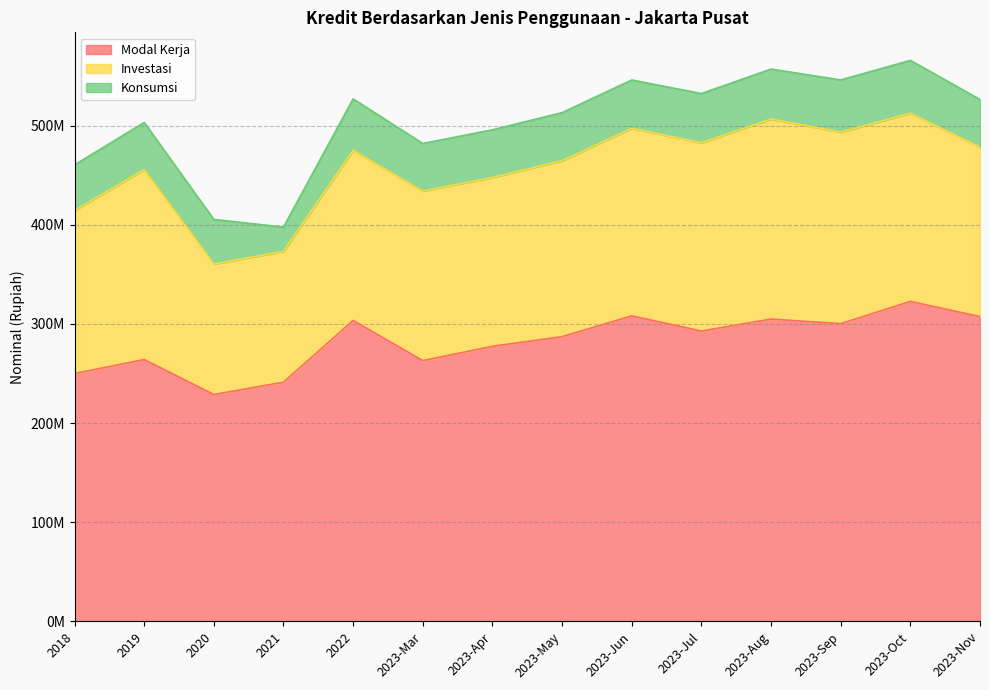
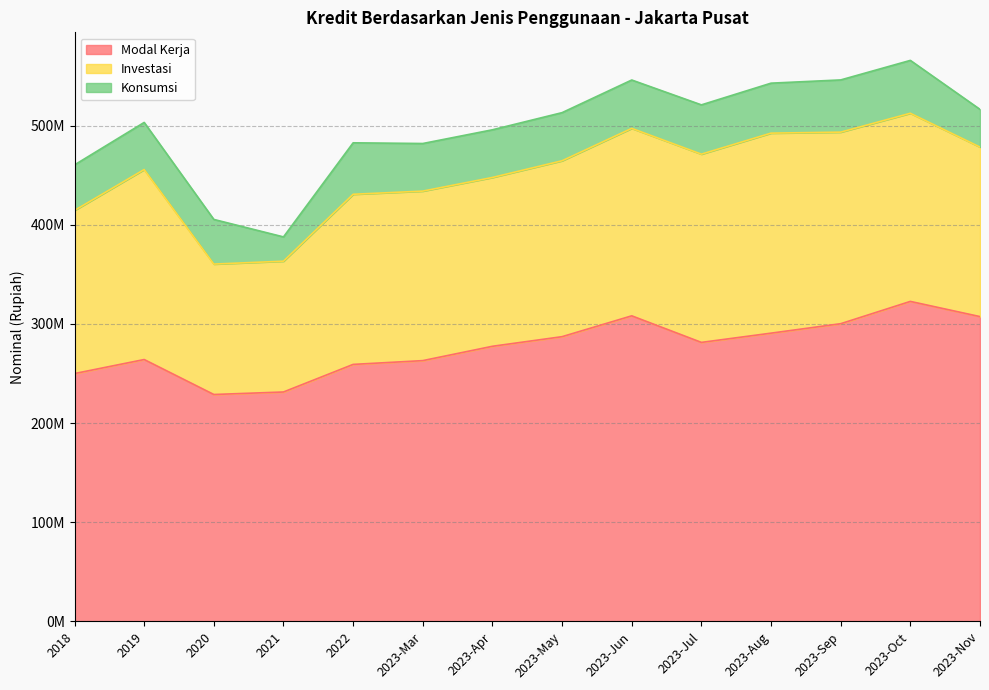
  {
    "Modal Kerja": {
      "2018": 250000000,
      "2019": 260000000,
      "2020": 230000000,
-     "2021": 240000000,
-     "2022": 300000000,
+     "2021": 230000000,
+     "2022": 260000000,
      "2023-Mar": 260000000,
      "2023-Apr": 280000000,
      "2023-May": 290000000,
      "2023-Jun": 310000000,
-     "2023-Jul": 290000000,
-     "2023-Aug": 300000000,
+     "2023-Jul": 280000000,
+     "2023-Aug": 290000000,
      "2023-Sep": 300000000,
      "2023-Oct": 320000000,
      "2023-Nov": 310000000
    },
    "Investasi": {
      "2018": 160000000,
      "2019": 190000000,
      "2020": 130000000,
      "2021": 130000000,
      "2022": 170000000,
      "2023-Mar": 170000000,
      "2023-Apr": 170000000,
      "2023-May": 180000000,
      "2023-Jun": 190000000,
      "2023-Jul": 190000000,
      "2023-Aug": 200000000,
      "2023-Sep": 190000000,
      "2023-Oct": 190000000,
      "2023-Nov": 170000000
    },
    "Konsumsi": {
      "2018": 50000000,
      "2019": 50000000,
      "2020": 50000000,
      "2021": 20000000,
      "2022": 50000000,
      "2023-Mar": 50000000,
      "2023-Apr": 50000000,
      "2023-May": 50000000,
      "2023-Jun": 50000000,
      "2023-Jul": 50000000,
      "2023-Aug": 50000000,
      "2023-Sep": 50000000,
      "2023-Oct": 50000000,
-     "2023-Nov": 50000000
+     "2023-Nov": 40000000
    }
  }
